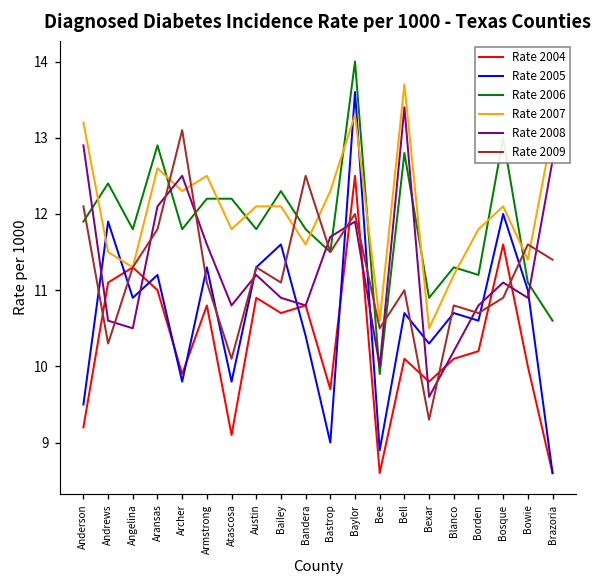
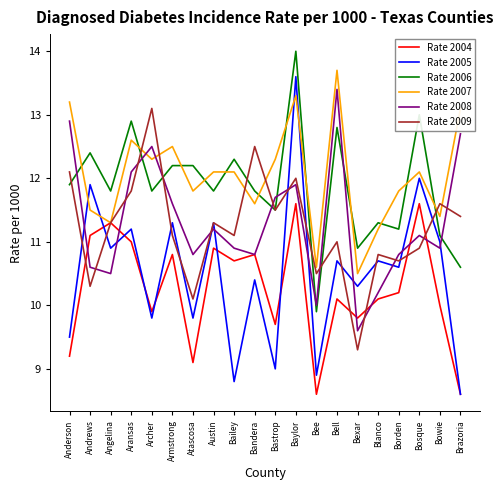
  {
    "Rate 2004": {
      "Anderson": 9.2,
      "Andrews": 11.1,
      "Aransas": 11.0,
      "Archer": 9.9,
      "Armstrong": 10.8,
      "Atascosa": 9.1,
      "Austin": 10.9,
      "Bailey": 10.7,
      "Bastrop": 9.7,
-     "Baylor": 12.5,
+     "Baylor": 11.6,
      "Bee": 8.6,
      "Bell": 10.1,
      "Bexar": 9.8,
      "Blanco": 10.1,
      "Borden": 10.2,
      "Bosque": 11.6,
      "Bowie": 10.0
    },
    "Rate 2005": {
      "Anderson": 9.5,
      "Andrews": 11.9,
      "Angelina": 10.9,
      "Aransas": 11.2,
      "Archer": 9.8,
      "Armstrong": 11.3,
      "Atascosa": 9.8,
-     "Bailey": 11.6,
+     "Bailey": 8.8,
      "Bandera": 10.4,
      "Bastrop": 9.0,
      "Baylor": 13.6,
      "Bee": 8.9,
      "Bell": 10.7,
      "Bexar": 10.3,
      "Blanco": 10.7,
      "Borden": 10.6,
      "Bosque": 12.0,
      "Bowie": 11.0
    },
    "Rate 2006": {
      "Anderson": 11.9,
      "Andrews": 12.4,
      "Angelina": 11.8,
      "Aransas": 12.9,
      "Archer": 11.8,
      "Armstrong": 12.2,
      "Atascosa": 12.2,
      "Austin": 11.8,
      "Bailey": 12.3,
      "Bandera": 11.8,
      "Baylor": 14.0,
      "Bee": 9.9,
      "Bell": 12.8,
      "Bexar": 10.9,
      "Blanco": 11.3,
      "Borden": 11.2,
      "Bowie": 11.1,
      "Brazoria": 10.6
    },
    "Rate 2007": {
      "Anderson": 13.2,
      "Andrews": 11.5,
      "Aransas": 12.6,
      "Archer": 12.3,
      "Armstrong": 12.5,
      "Atascosa": 11.8,
      "Austin": 12.1,
      "Bailey": 12.1,
      "Bandera": 11.6,
      "Bastrop": 12.3,
      "Baylor": 13.3,
      "Bee": 10.6,
      "Bell": 13.7,
      "Bexar": 10.5,
      "Blanco": 11.2,
      "Borden": 11.8,
      "Bosque": 12.1,
      "Bowie": 11.4
    },
    "Rate 2008": {
      "Anderson": 12.9,
      "Andrews": 10.6,
      "Angelina": 10.5,
      "Aransas": 12.1,
      "Archer": 12.5,
      "Armstrong": 11.6,
      "Atascosa": 10.8,
      "Austin": 11.2,
      "Bailey": 10.9,
      "Bastrop": 11.7,
      "Baylor": 11.9,
      "Bee": 10.0,
      "Bell": 13.4,
      "Bexar": 9.6,
      "Blanco": 10.2,
      "Borden": 10.8,
      "Bosque": 11.1,
      "Bowie": 10.9,
      "Brazoria": 12.7
    },
    "Rate 2009": {
      "Anderson": 12.1,
      "Andrews": 10.3,
      "Aransas": 11.8,
      "Archer": 13.1,
      "Armstrong": 11.1,
      "Atascosa": 10.1,
      "Bailey": 11.1,
      "Bandera": 12.5,
      "Baylor": 12.0,
      "Bee": 10.5,
      "Bell": 11.0,
      "Bexar": 9.3,
      "Blanco": 10.8,
      "Borden": 10.7,
      "Bosque": 10.9,
      "Bowie": 11.6,
      "Brazoria": 11.4
    }
  }
